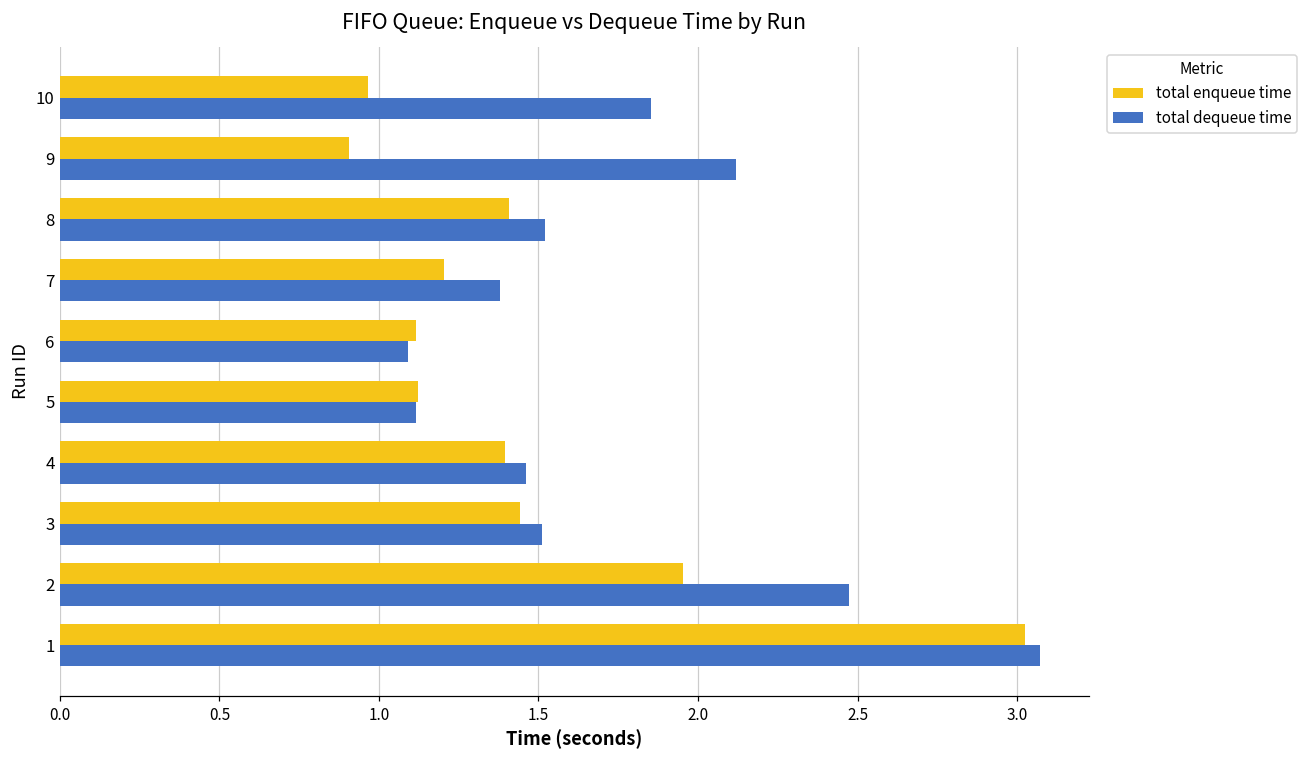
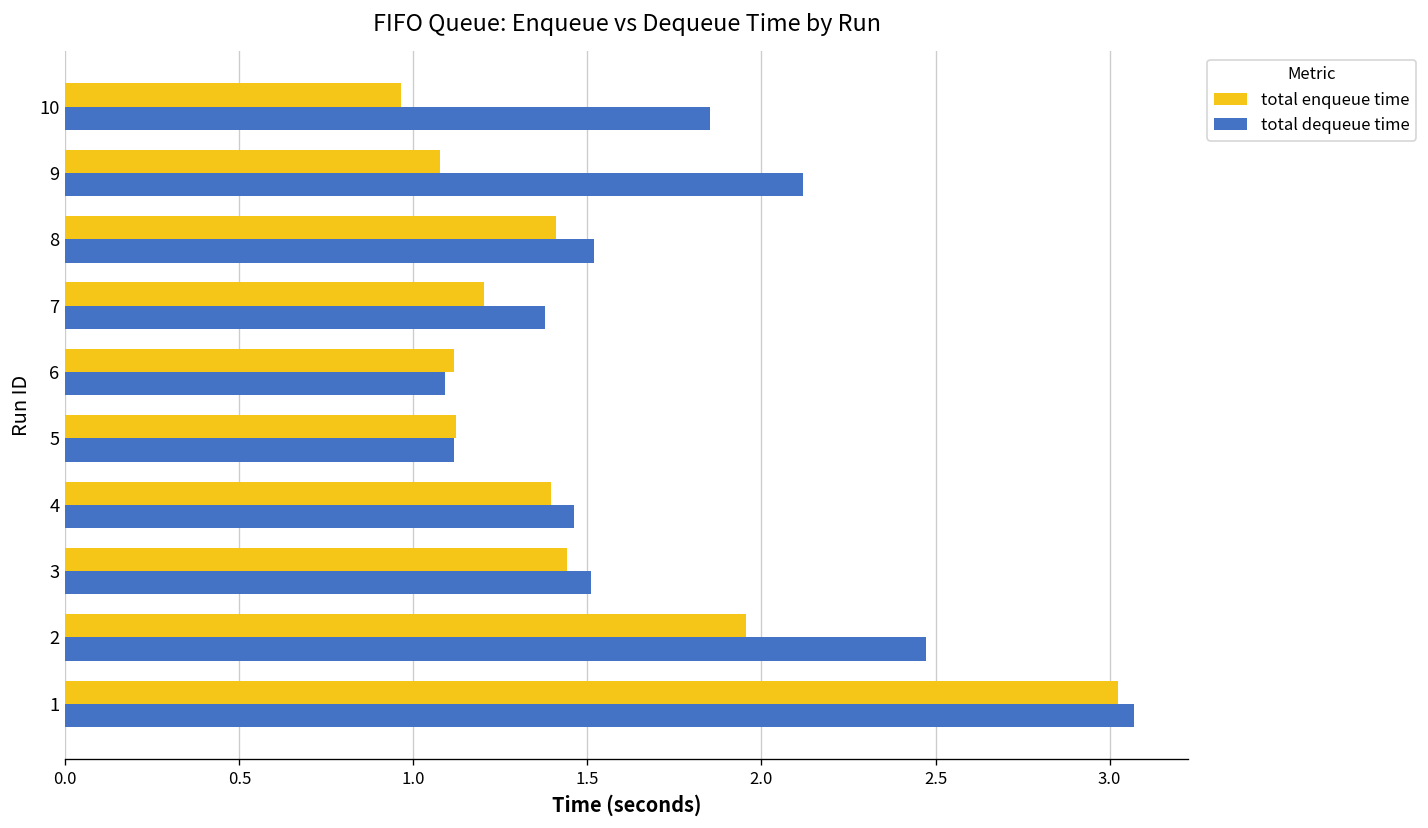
  {
    "total enqueue time": {
      "10": 0.96,
-     "9": 0.91,
+     "9": 1.08,
      "8": 1.41,
      "7": 1.20,
      "6": 1.12,
      "5": 1.12,
      "4": 1.40,
      "3": 1.44,
      "2": 1.95,
      "1": 3.02
    },
    "total dequeue time": {
      "10": 1.85,
      "9": 2.12,
      "8": 1.52,
      "7": 1.38,
      "6": 1.09,
      "5": 1.12,
      "4": 1.46,
      "3": 1.51,
      "2": 2.47,
      "1": 3.07
    }
  }
